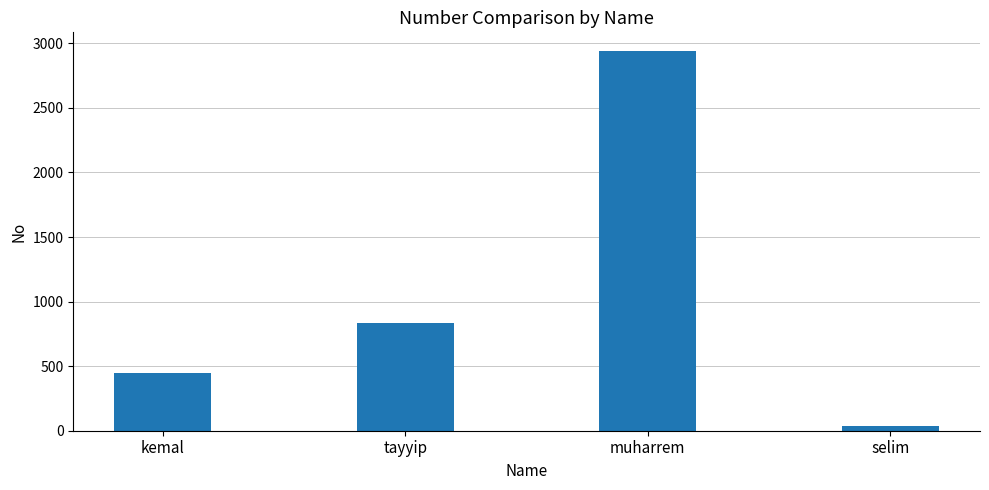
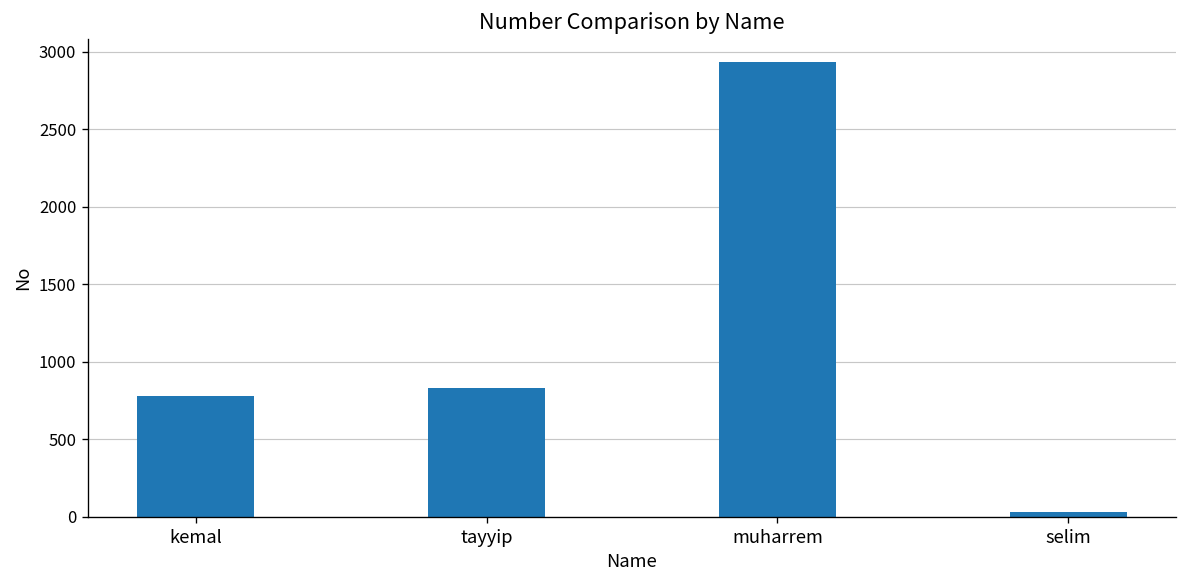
  {
-   "kemal": 450,
+   "kemal": 780,
    "tayyip": 830,
    "muharrem": 2940,
    "selim": 30
  }
